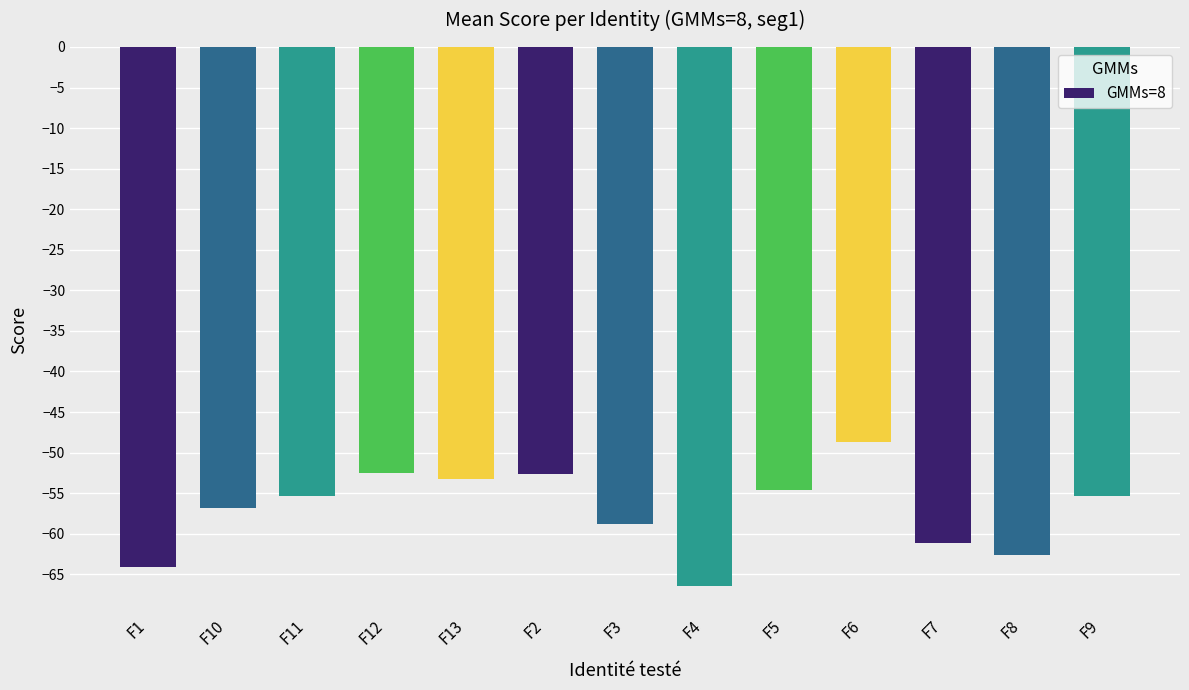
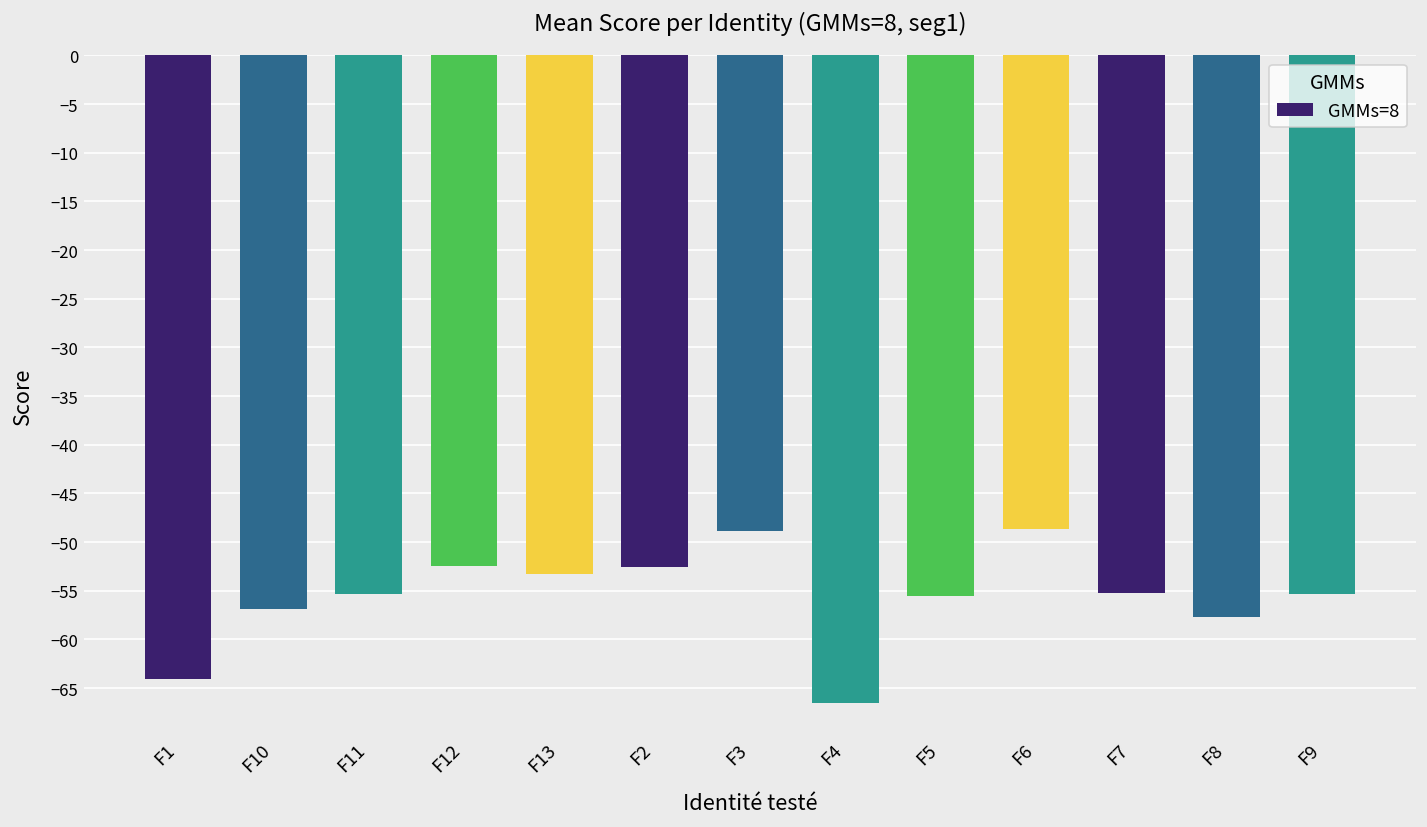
  {
    "F1": -64,
    "F10": -57,
    "F11": -55,
    "F12": -52,
    "F13": -53,
    "F2": -53,
-   "F3": -59,
+   "F3": -49,
    "F4": -66,
-   "F5": -55,
+   "F5": -56,
    "F6": -49,
-   "F7": -61,
-   "F8": -63,
+   "F7": -55,
+   "F8": -58,
    "F9": -55
  }
